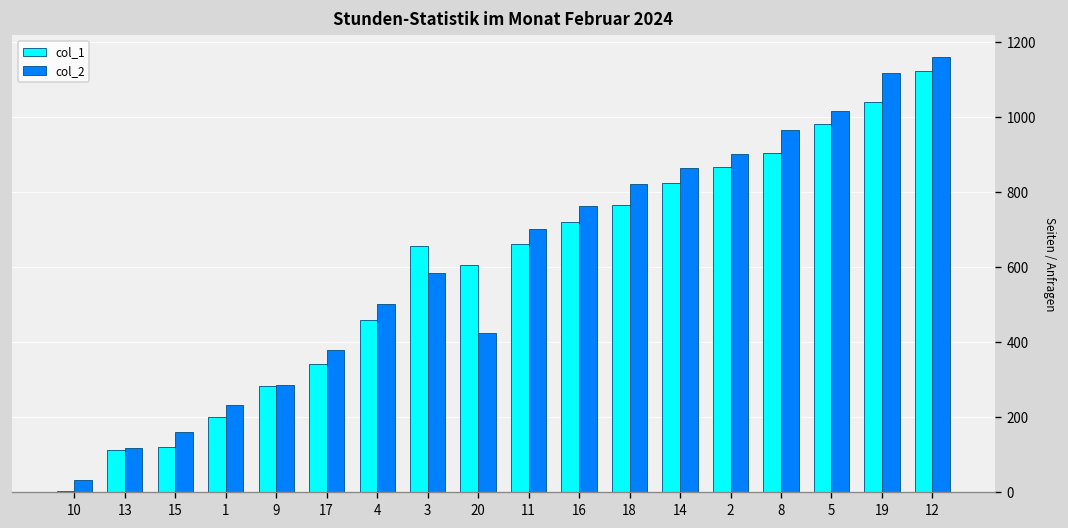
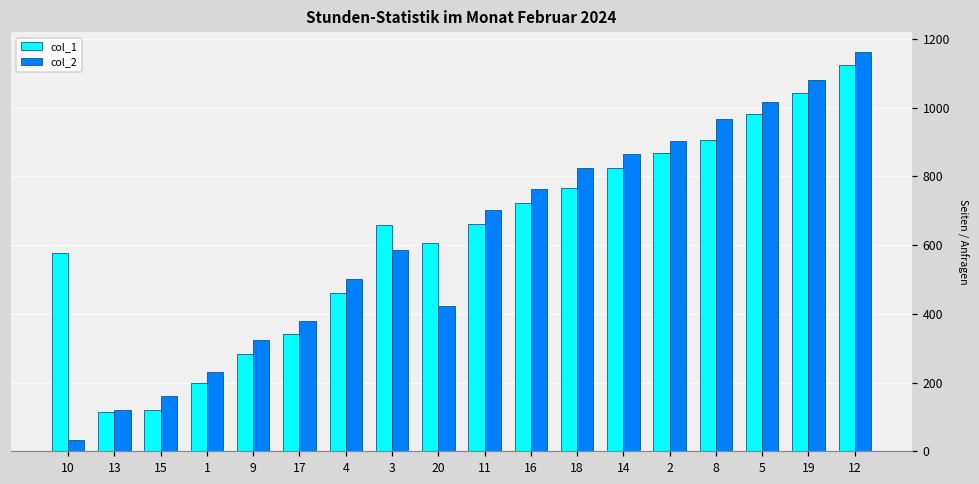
  {
    "col_1": {
-     "10": 0,
+     "10": 580,
      "13": 110,
      "15": 120,
      "1": 200,
      "9": 280,
      "17": 340,
      "4": 460,
      "3": 660,
      "20": 610,
      "11": 660,
      "16": 720,
      "18": 770,
      "14": 820,
      "2": 870,
      "8": 910,
      "5": 980,
      "19": 1040,
      "12": 1120
    },
    "col_2": {
      "10": 30,
      "13": 120,
      "15": 160,
      "1": 230,
-     "9": 290,
+     "9": 320,
      "17": 380,
      "4": 500,
      "3": 590,
      "20": 420,
      "11": 700,
      "16": 760,
      "18": 820,
      "14": 870,
      "2": 900,
      "8": 970,
      "5": 1020,
-     "19": 1120,
+     "19": 1080,
      "12": 1160
    }
  }
